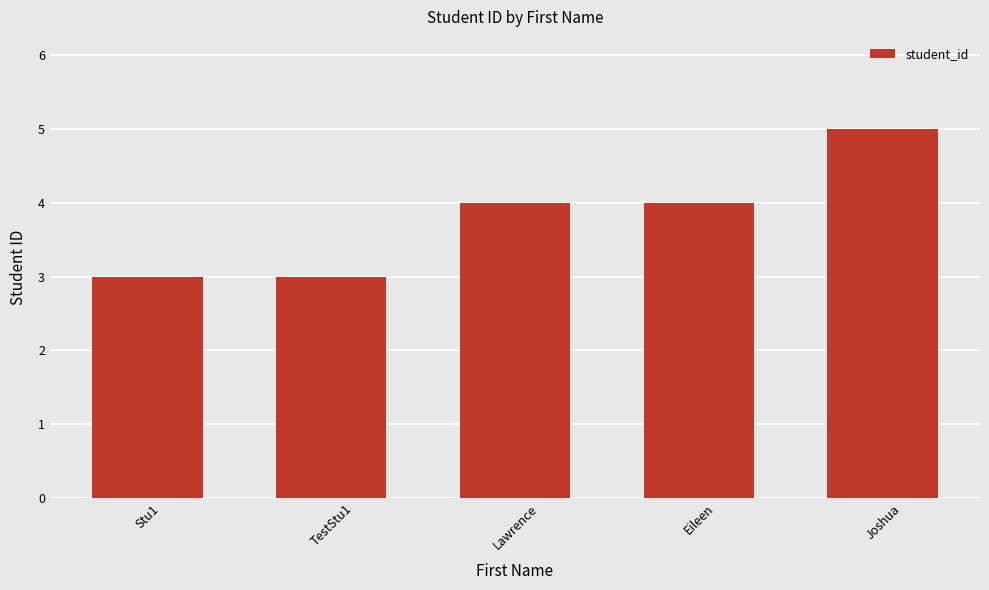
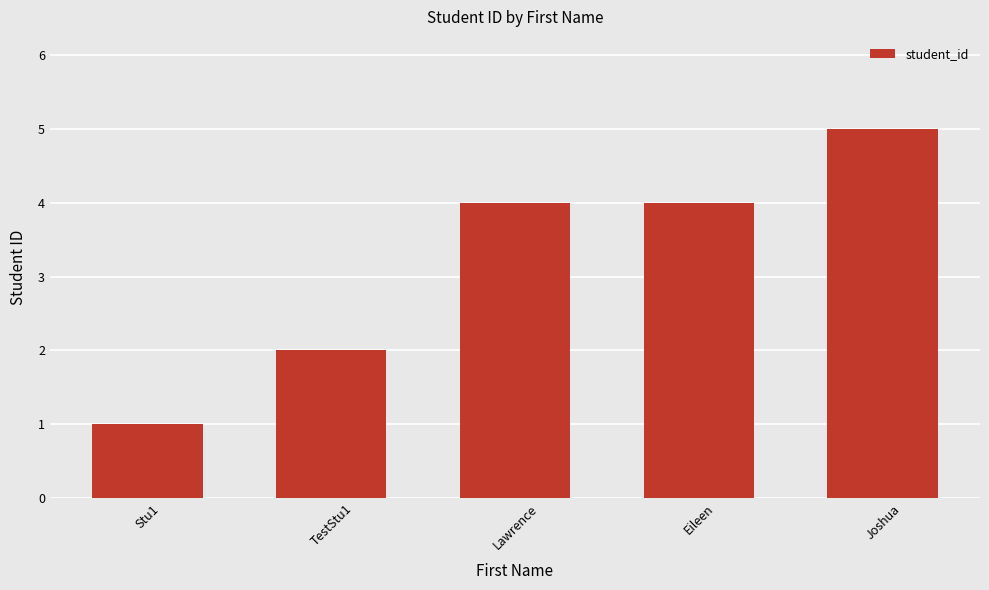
  {
-   "Stu1": 3,
-   "TestStu1": 3,
+   "Stu1": 1,
+   "TestStu1": 2,
    "Lawrence": 4,
    "Eileen": 4,
    "Joshua": 5
  }
